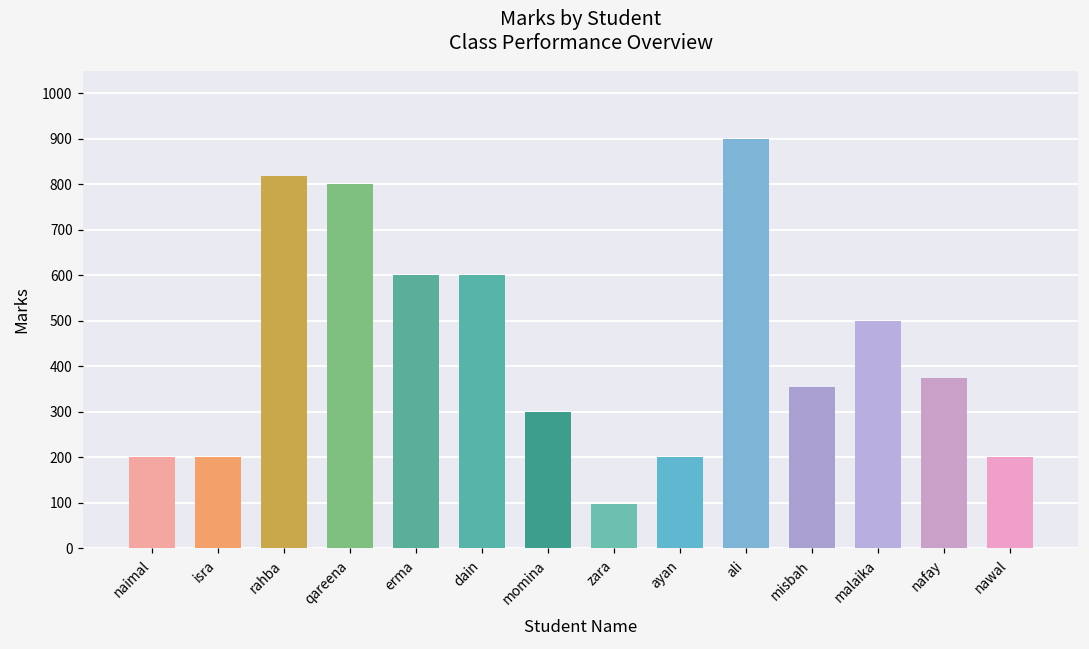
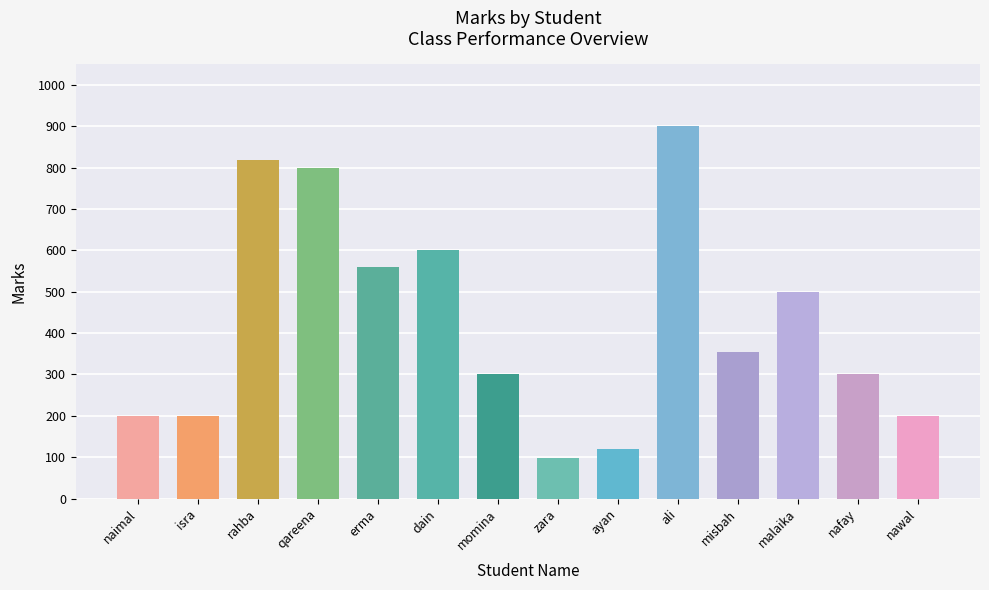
  {
    "naimal": 200,
    "isra": 200,
    "rahba": 820,
    "qareena": 800,
-   "erma": 600,
+   "erma": 560,
    "dain": 600,
    "momina": 300,
    "zara": 100,
-   "ayan": 200,
+   "ayan": 120,
    "ali": 900,
    "misbah": 360,
    "malaika": 500,
-   "nafay": 370,
+   "nafay": 300,
    "nawal": 200
  }
